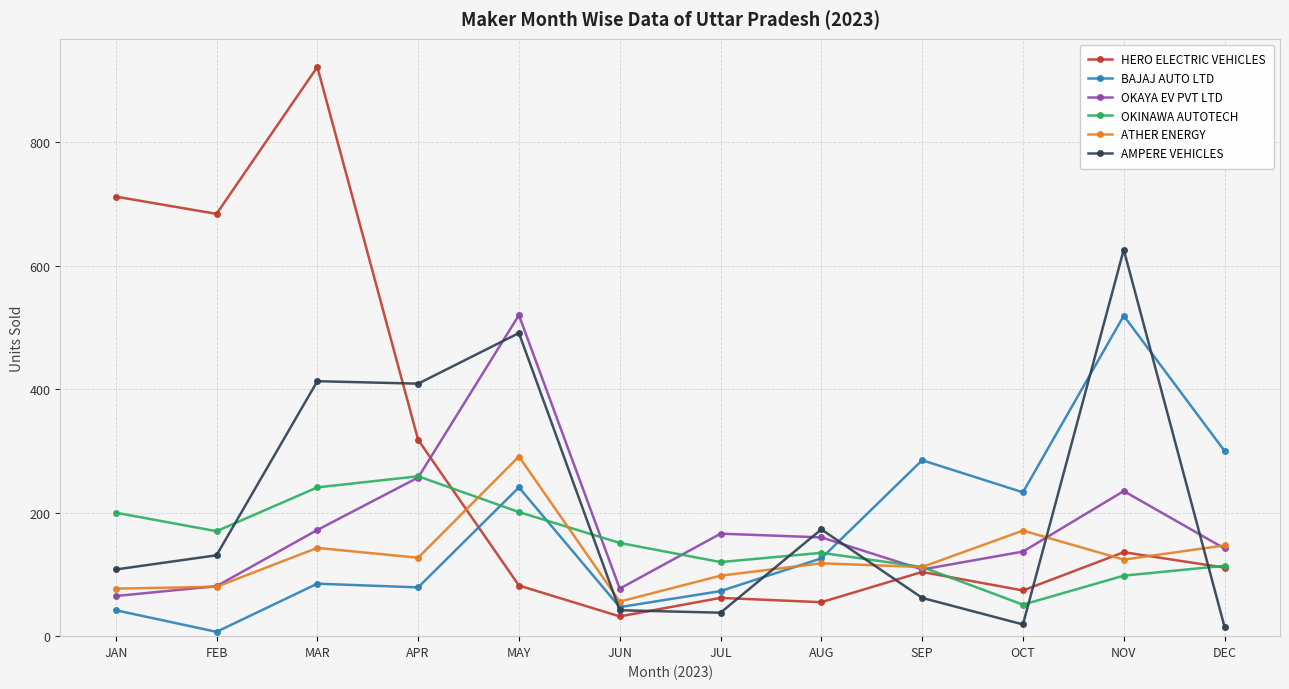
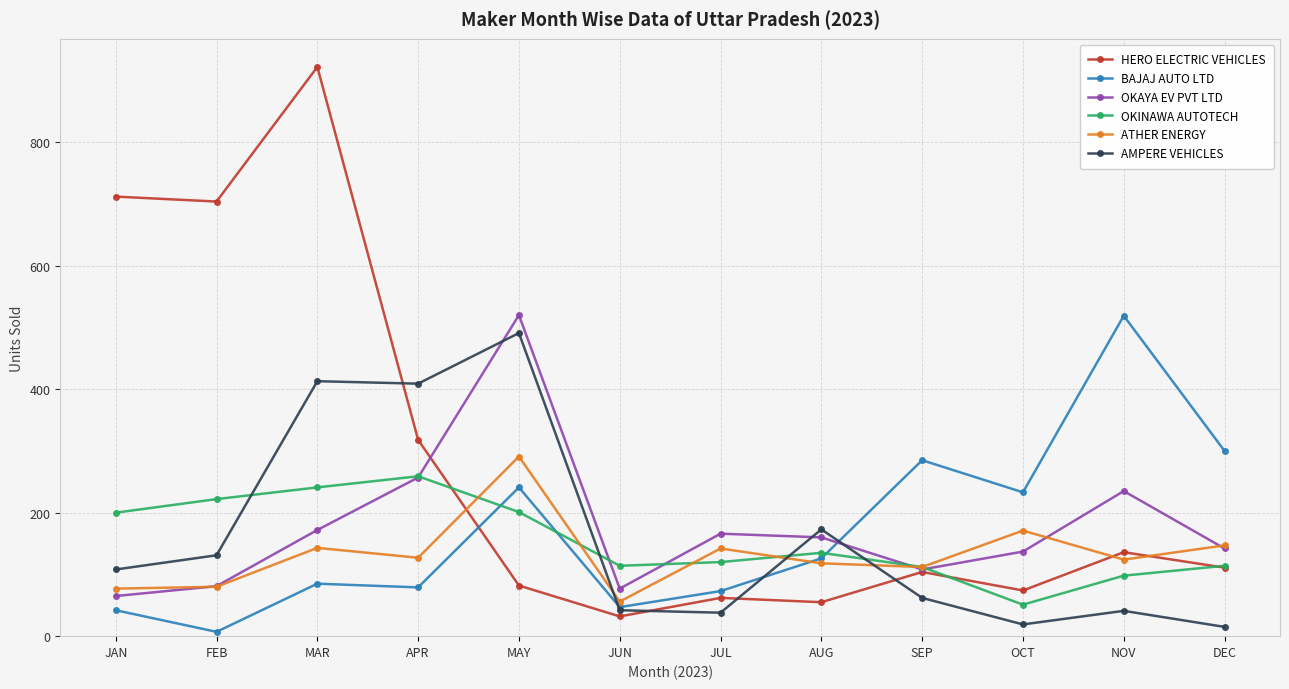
  {
    "HERO ELECTRIC VEHICLES": {
      "JAN": 710,
-     "FEB": 680,
+     "FEB": 700,
      "MAR": 920,
      "APR": 320,
      "MAY": 80,
      "JUN": 30,
      "JUL": 60,
      "AUG": 60,
      "OCT": 70,
      "NOV": 140
    },
    "BAJAJ AUTO LTD": {
      "JAN": 40,
      "FEB": 10,
      "MAR": 90,
      "APR": 80,
      "MAY": 240,
      "JUN": 50,
      "JUL": 70,
      "AUG": 130,
      "SEP": 290,
      "OCT": 230,
      "NOV": 520,
      "DEC": 300
    },
    "OKAYA EV PVT LTD": {
      "JAN": 70,
      "MAR": 170,
      "MAY": 520,
      "JUN": 80,
      "JUL": 170,
      "AUG": 160,
      "OCT": 140,
      "NOV": 240,
      "DEC": 140
    },
    "OKINAWA AUTOTECH": {
      "JAN": 200,
-     "FEB": 170,
+     "FEB": 220,
      "MAR": 240,
      "MAY": 200,
-     "JUN": 150,
+     "JUN": 110,
      "JUL": 120,
      "AUG": 140,
      "OCT": 50,
      "NOV": 100
    },
    "ATHER ENERGY": {
      "JAN": 80,
      "MAR": 140,
      "APR": 130,
      "MAY": 290,
      "JUN": 60,
-     "JUL": 100,
+     "JUL": 140,
      "AUG": 120,
      "OCT": 170,
      "NOV": 120,
      "DEC": 150
    },
    "AMPERE VEHICLES": {
      "JAN": 110,
      "FEB": 130,
      "MAR": 410,
      "APR": 410,
      "MAY": 490,
      "JUN": 40,
      "JUL": 40,
      "AUG": 170,
      "SEP": 60,
      "OCT": 20,
-     "NOV": 630,
+     "NOV": 40,
      "DEC": 20
    }
  }
